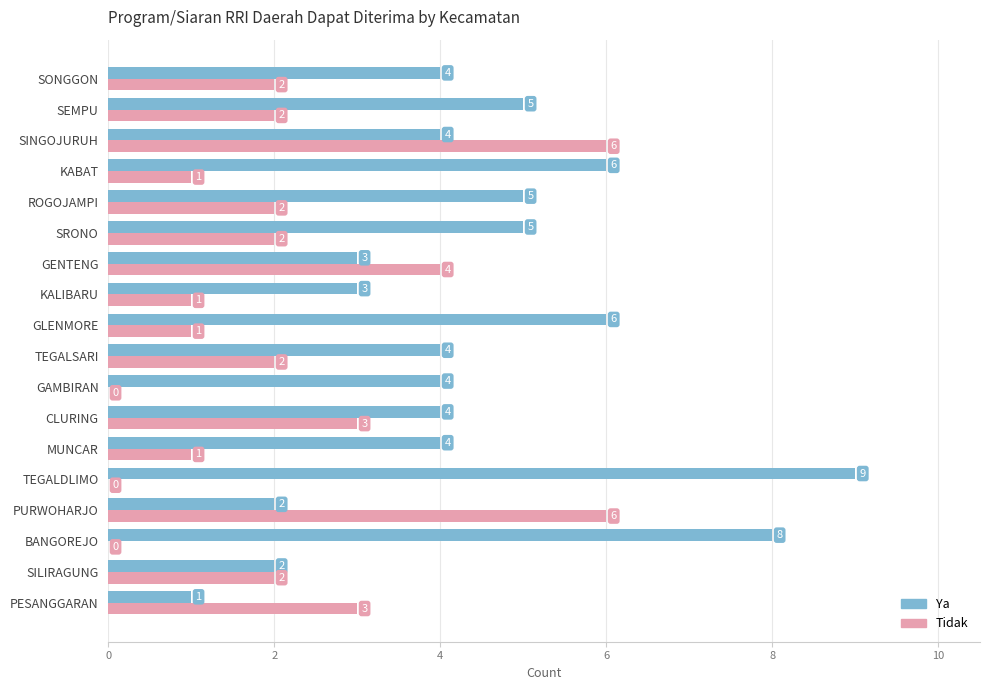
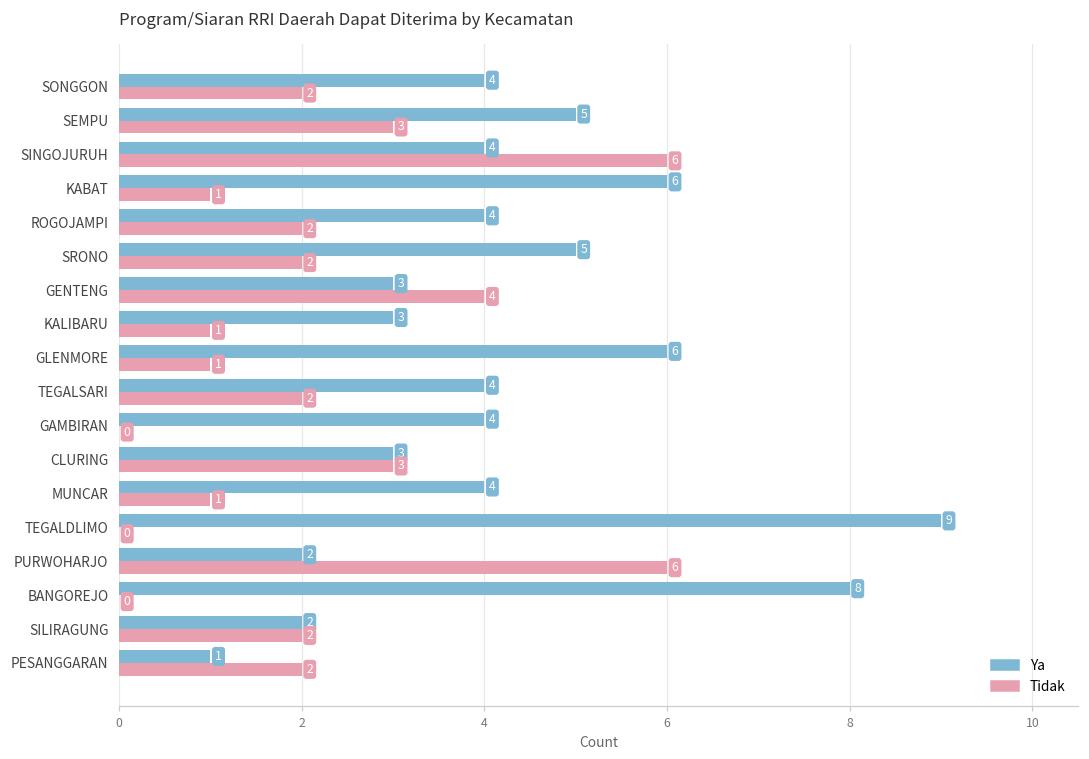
  {
    "Ya": {
-     "ROGOJAMPI": 5,
-     "CLURING": 4
+     "ROGOJAMPI": 4,
+     "CLURING": 3
    },
    "Tidak": {
-     "SEMPU": 2,
-     "PESANGGARAN": 3
+     "SEMPU": 3,
+     "PESANGGARAN": 2
    }
  }
